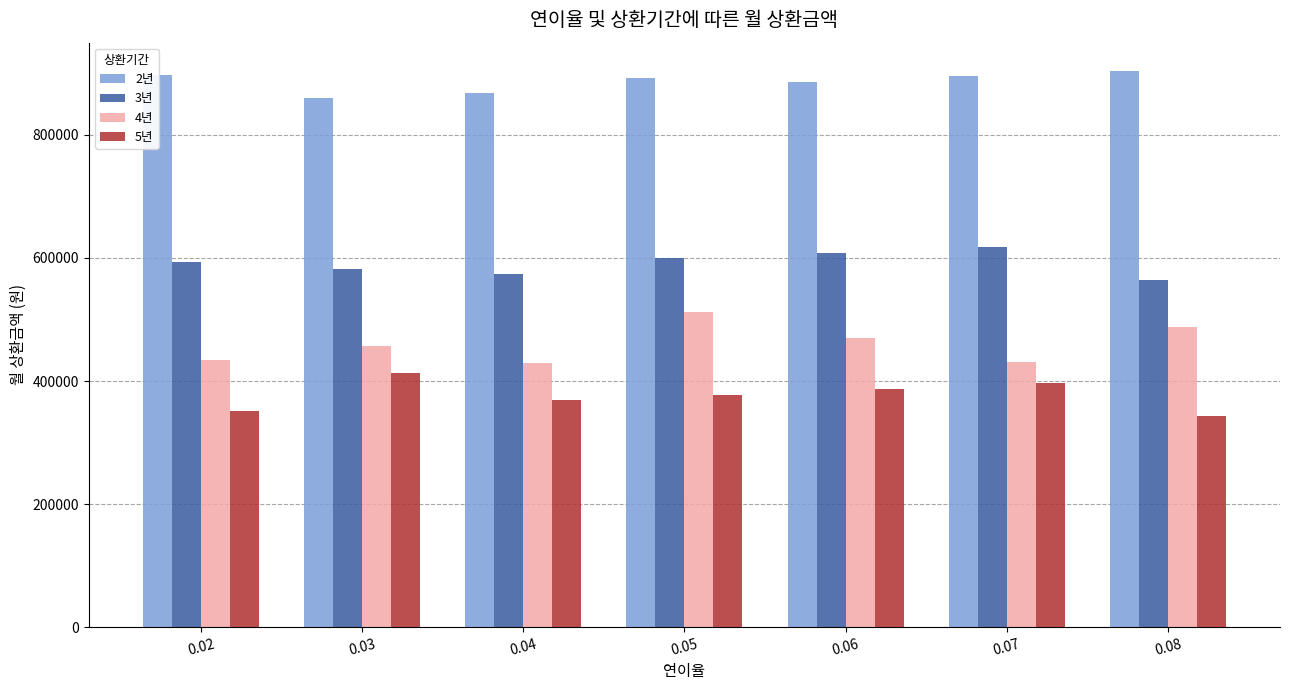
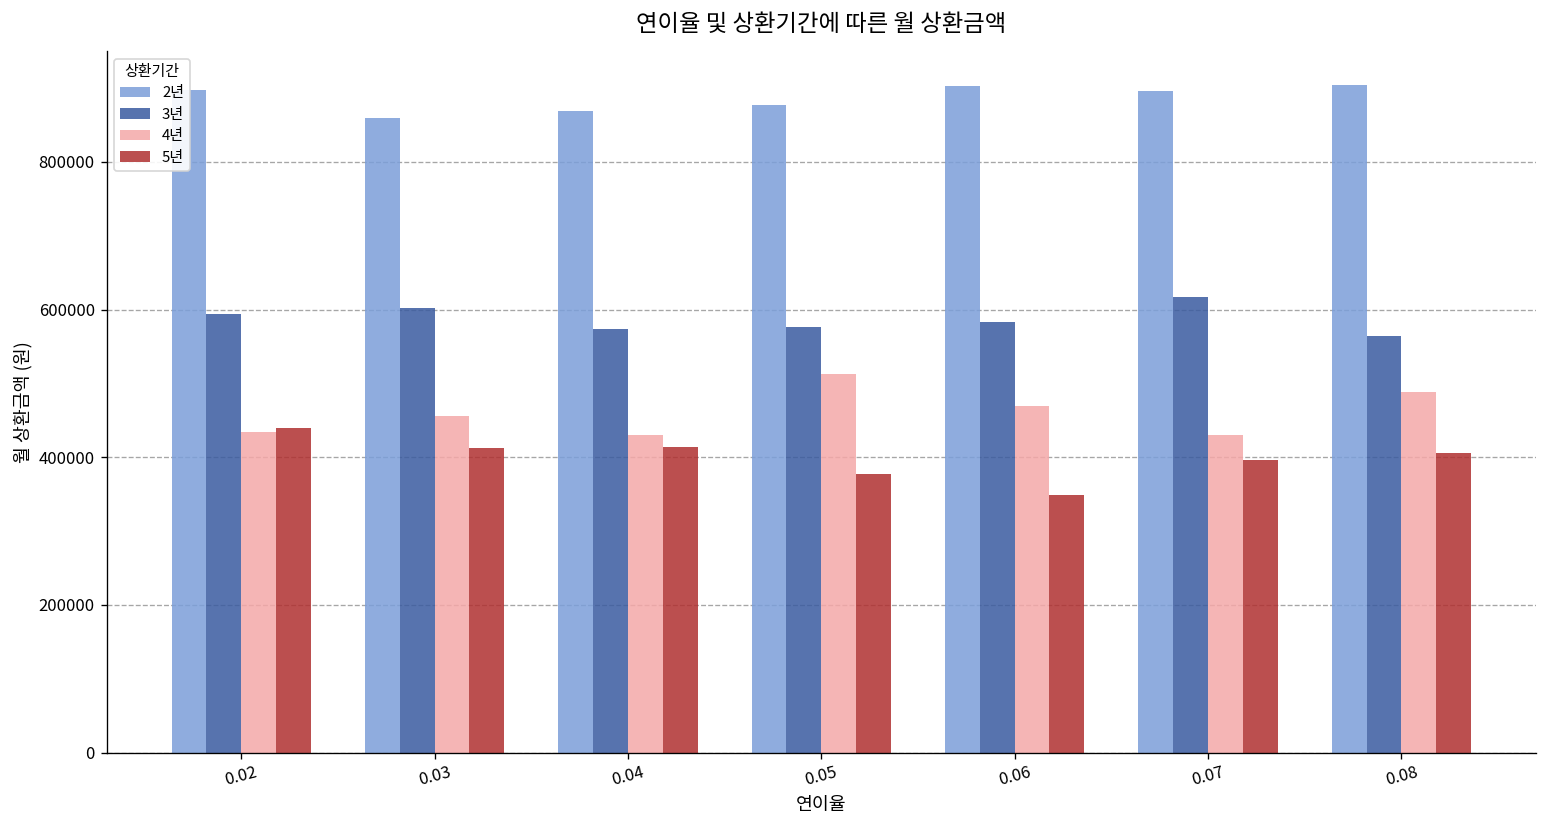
  {
    "2년": {
      "0.03": 860000,
      "0.04": 870000,
-     "0.05": 890000,
-     "0.06": 890000,
+     "0.05": 880000,
+     "0.06": 900000,
      "0.07": 900000,
      "0.08": 900000
    },
    "3년": {
      "0.02": 590000,
-     "0.03": 580000,
+     "0.03": 600000,
      "0.04": 570000,
-     "0.05": 600000,
-     "0.06": 610000,
+     "0.05": 580000,
+     "0.06": 580000,
      "0.07": 620000,
      "0.08": 560000
    },
    "4년": {
      "0.02": 430000,
      "0.03": 460000,
      "0.04": 430000,
      "0.05": 510000,
      "0.06": 470000,
      "0.07": 430000,
      "0.08": 490000
    },
    "5년": {
-     "0.02": 350000,
+     "0.02": 440000,
      "0.03": 410000,
-     "0.04": 370000,
+     "0.04": 410000,
      "0.05": 380000,
-     "0.06": 390000,
+     "0.06": 350000,
      "0.07": 400000,
-     "0.08": 340000
+     "0.08": 410000
    }
  }
